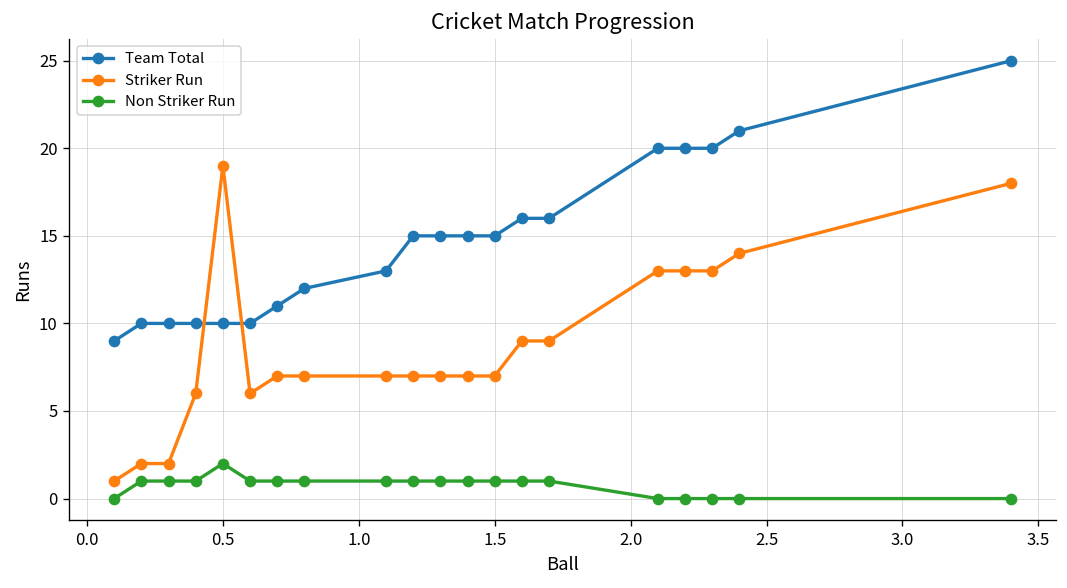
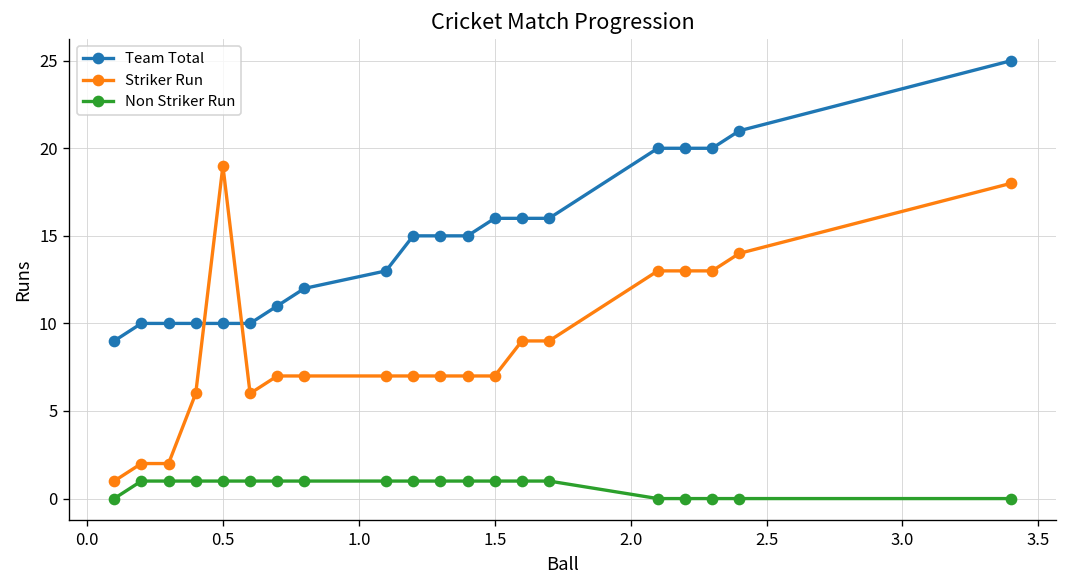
  {
    "Team Total": {
      "0.5": 10,
-     "1.5": 15
+     "1.5": 16
    },
    "Striker Run": {
      "0.5": 19,
      "1.5": 7
    },
    "Non Striker Run": {
-     "0.5": 2,
+     "0.5": 1,
      "1.5": 1
    }
  }
